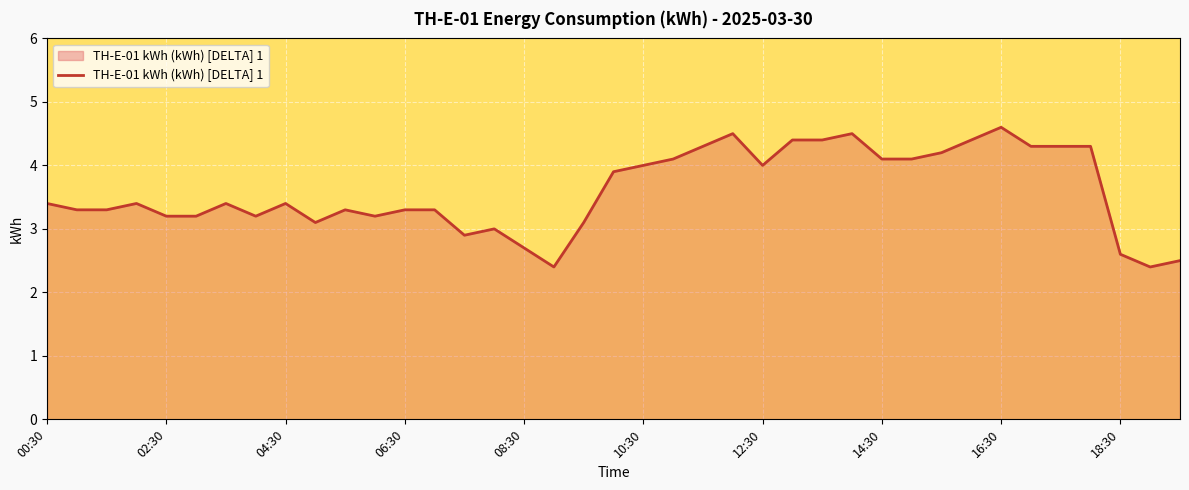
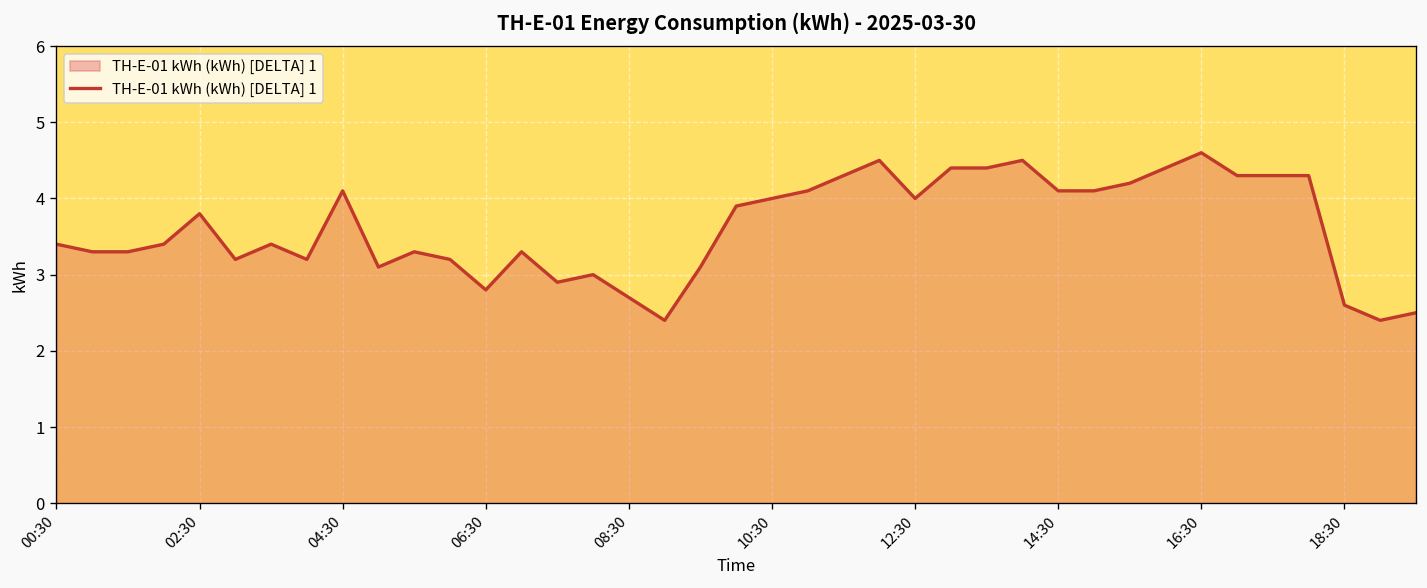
  {
    "00:30": 3.4,
-   "02:30": 3.2,
-   "04:30": 3.4,
-   "06:30": 3.3,
+   "02:30": 3.8,
+   "04:30": 4.1,
+   "06:30": 2.8,
    "08:30": 2.7,
    "10:30": 4.0,
    "12:30": 4.0,
    "14:30": 4.1,
    "16:30": 4.6,
    "18:30": 2.6
  }
